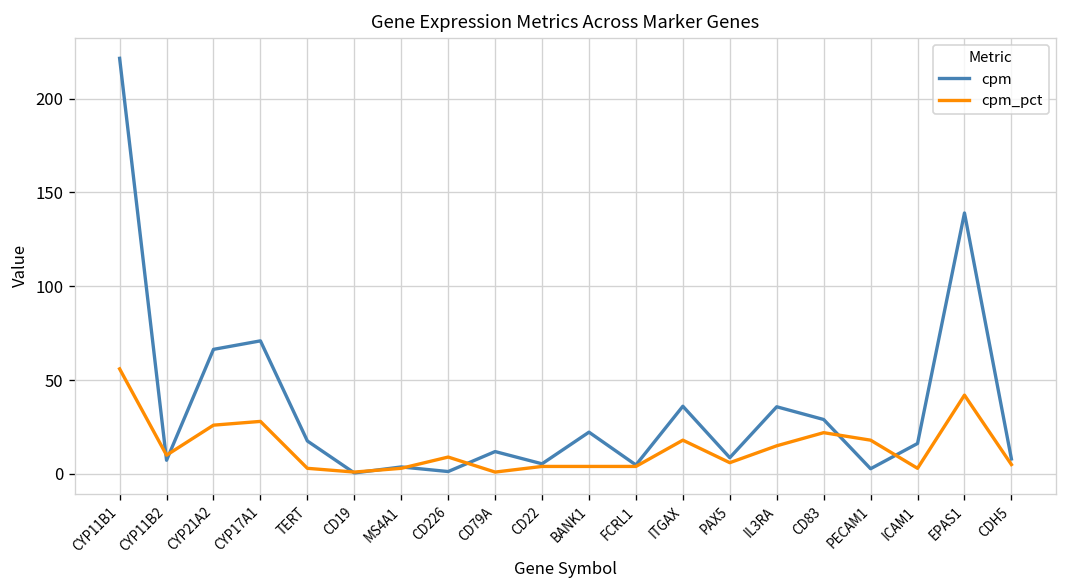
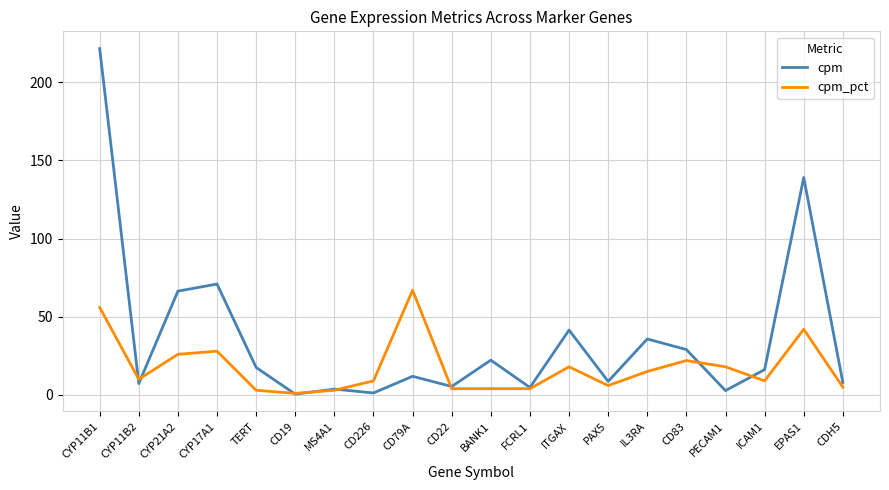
  {
    "cpm": {
      "CYP11B1": 221,
      "CYP11B2": 7,
      "CYP21A2": 66,
      "CYP17A1": 71,
      "TERT": 18,
      "CD226": 1,
      "CD79A": 12,
      "BANK1": 22,
-     "ITGAX": 36,
+     "ITGAX": 41,
      "PAX5": 9,
      "IL3RA": 36,
      "CD83": 29,
      "PECAM1": 3,
      "ICAM1": 16,
      "EPAS1": 139,
      "CDH5": 8
    },
    "cpm_pct": {
      "CYP11B1": 56,
      "CYP11B2": 10,
      "CYP21A2": 26,
      "CYP17A1": 28,
      "TERT": 3,
      "CD226": 9,
-     "CD79A": 1,
+     "CD79A": 67,
      "BANK1": 4,
      "ITGAX": 18,
      "PAX5": 6,
      "IL3RA": 15,
      "CD83": 22,
      "PECAM1": 18,
-     "ICAM1": 3,
+     "ICAM1": 9,
      "EPAS1": 42,
      "CDH5": 5
    }
  }
